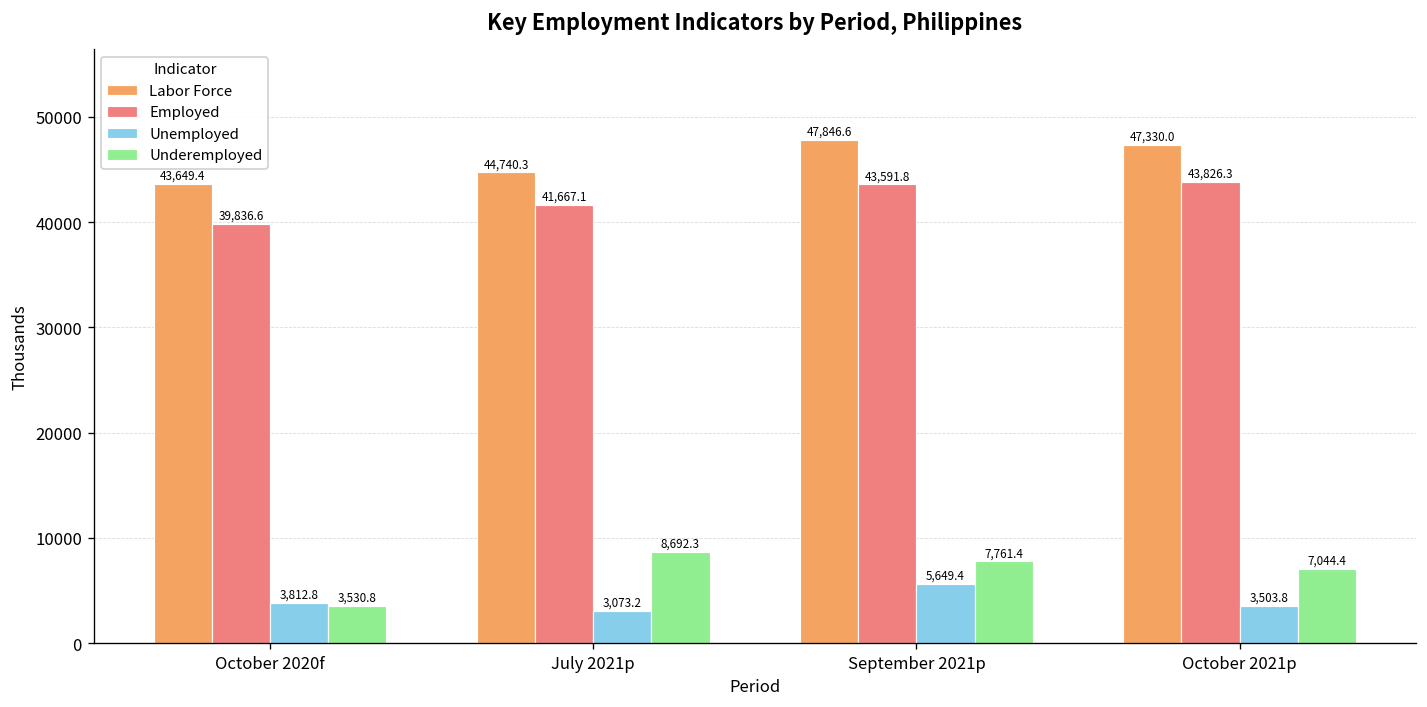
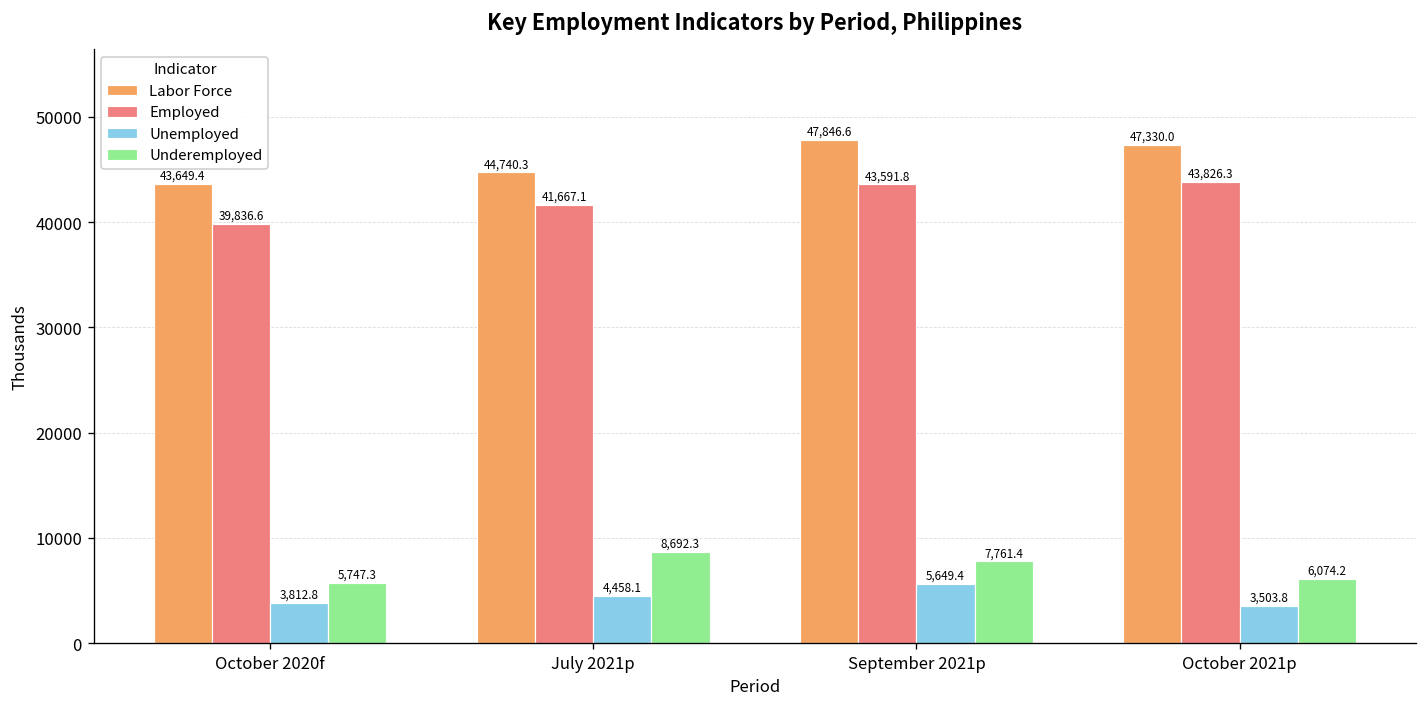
  {
    "Unemployed": {
      "October 2020f": "3,812.8",
-     "July 2021p": "3,073.2",
+     "July 2021p": "4,458.1",
      "September 2021p": "5,649.4",
      "October 2021p": "3,503.8"
    },
    "Underemployed": {
-     "October 2020f": "3,530.8",
+     "October 2020f": "5,747.3",
      "July 2021p": "8,692.3",
      "September 2021p": "7,761.4",
-     "October 2021p": "7,044.4"
+     "October 2021p": "6,074.2"
    }
  }
